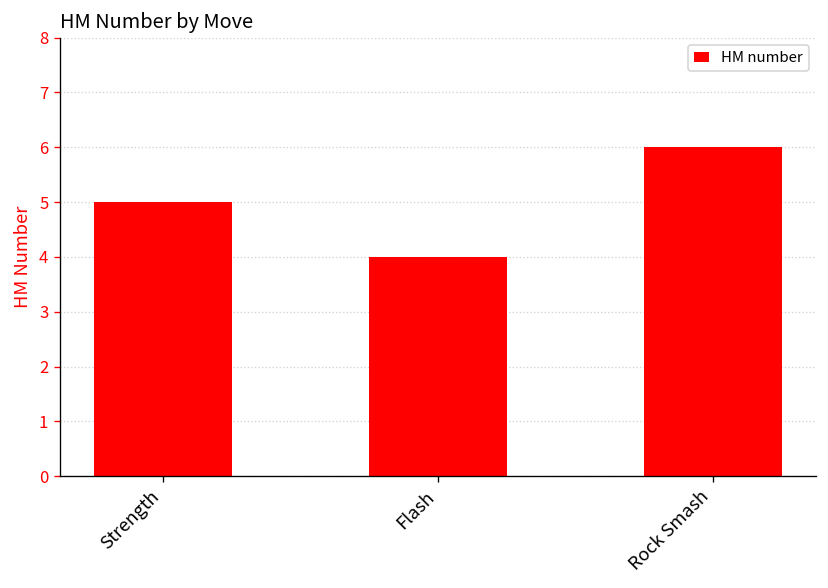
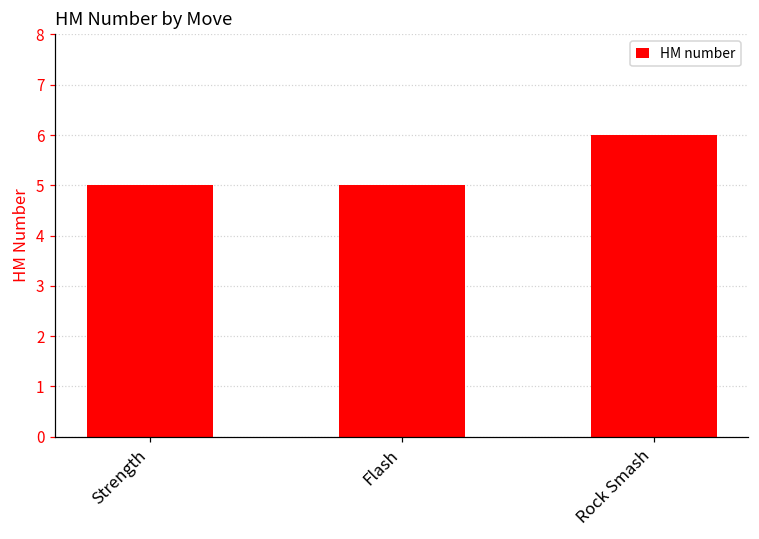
  {
    "Strength": 5,
-   "Flash": 4,
+   "Flash": 5,
    "Rock Smash": 6
  }
